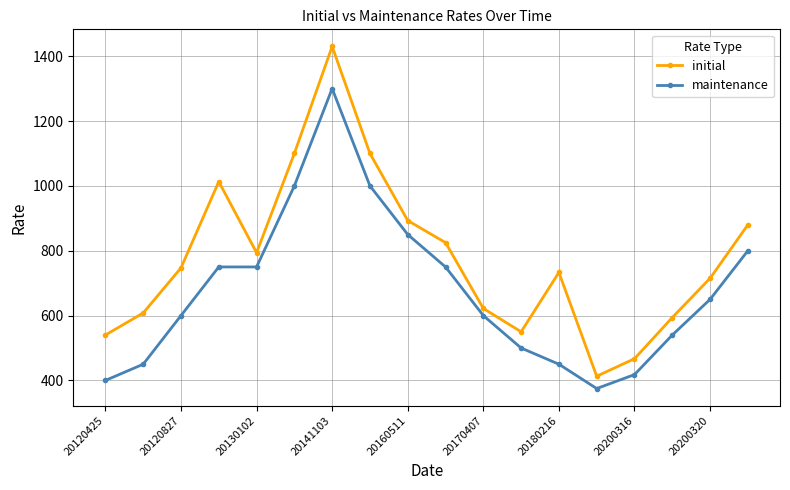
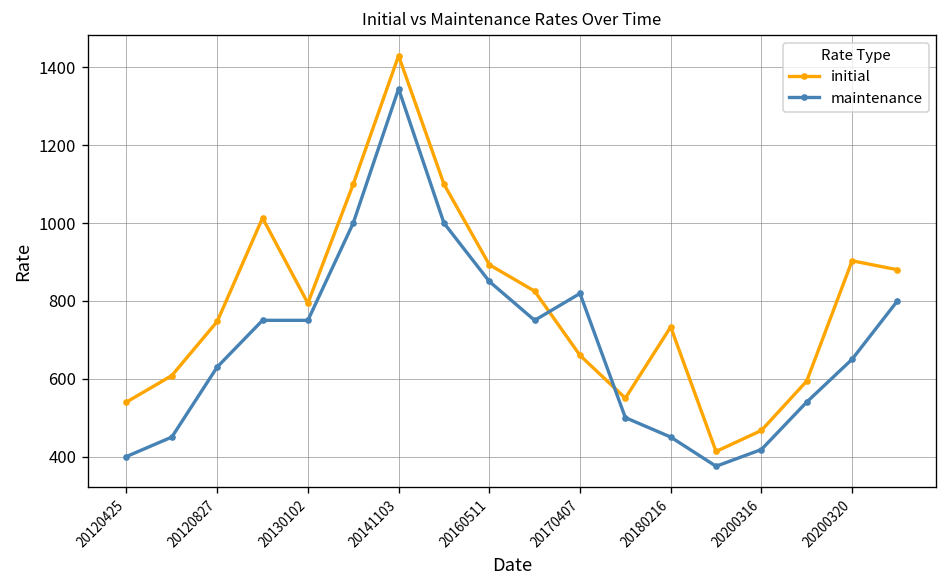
  {
    "initial": {
      "20120425": 540,
      "20120827": 750,
      "20130102": 790,
      "20141103": 1430,
      "20160511": 890,
-     "20170407": 620,
+     "20170407": 660,
      "20180216": 730,
      "20200316": 470,
-     "20200320": 720
+     "20200320": 900
    },
    "maintenance": {
      "20120425": 400,
-     "20120827": 600,
+     "20120827": 630,
      "20130102": 750,
-     "20141103": 1300,
+     "20141103": 1350,
      "20160511": 850,
-     "20170407": 600,
+     "20170407": 820,
      "20180216": 450,
      "20200316": 420,
      "20200320": 650
    }
  }
